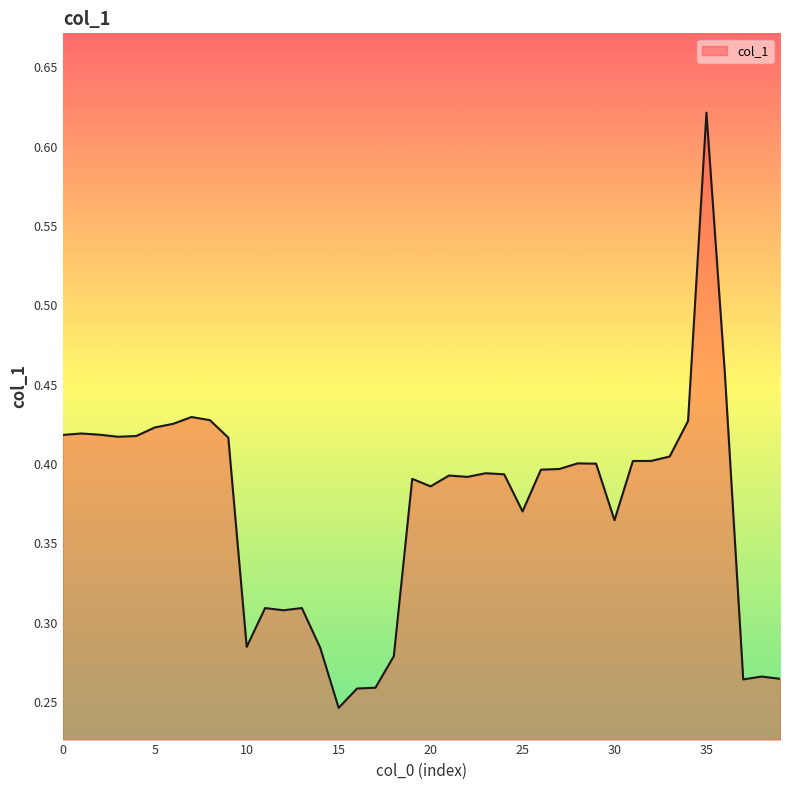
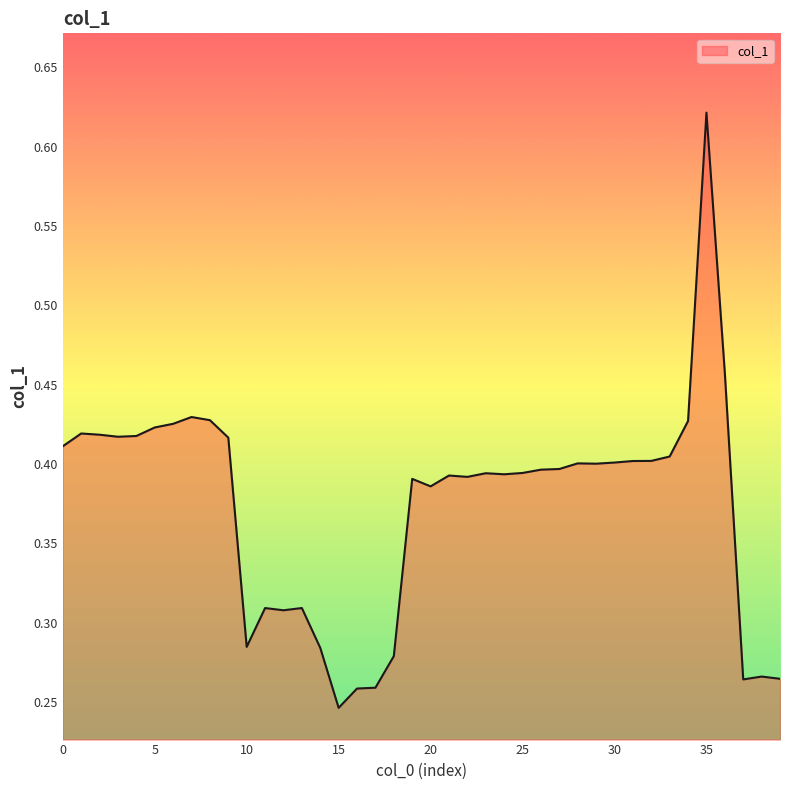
  {
-   "0": 0.418,
+   "0": 0.411,
    "5": 0.423,
    "10": 0.285,
    "15": 0.246,
    "20": 0.386,
-   "25": 0.370,
-   "30": 0.365,
+   "25": 0.394,
+   "30": 0.401,
    "35": 0.622
  }
